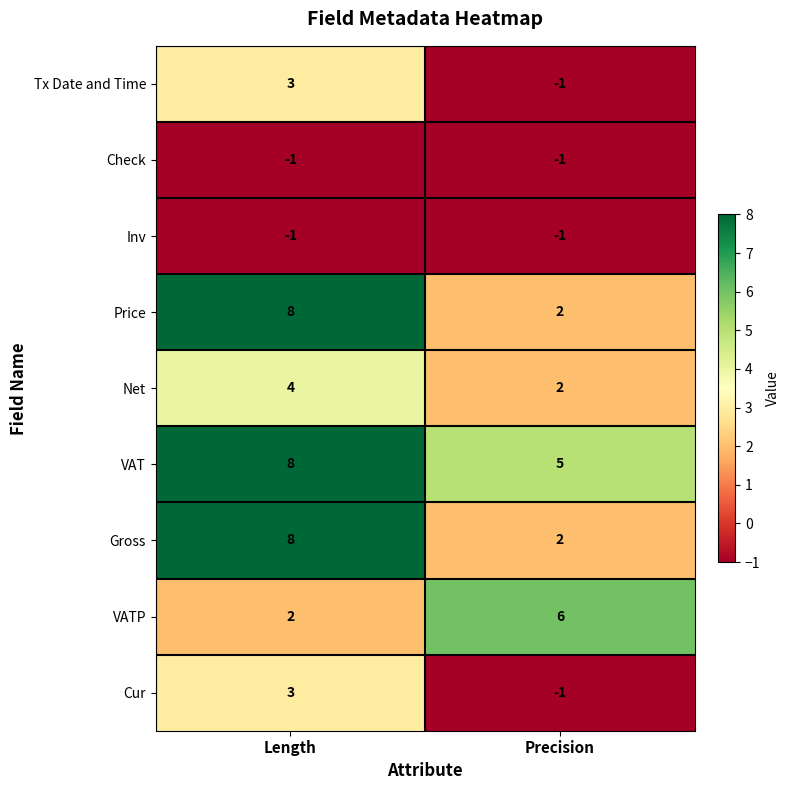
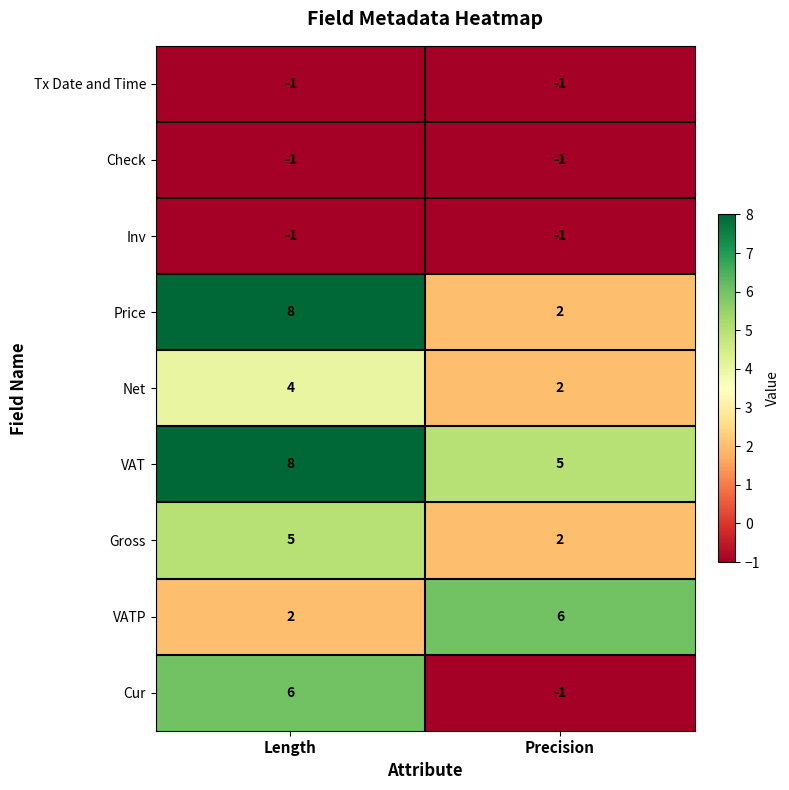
  {
    "Tx Date and Time": {
-     "Length": 3,
+     "Length": -1,
      "Precision": -1
    },
    "Check": {
      "Length": -1,
      "Precision": -1
    },
    "Inv": {
      "Length": -1,
      "Precision": -1
    },
    "Price": {
      "Length": 8,
      "Precision": 2
    },
    "Net": {
      "Length": 4,
      "Precision": 2
    },
    "VAT": {
      "Length": 8,
      "Precision": 5
    },
    "Gross": {
-     "Length": 8,
+     "Length": 5,
      "Precision": 2
    },
    "VATP": {
      "Length": 2,
      "Precision": 6
    },
    "Cur": {
-     "Length": 3,
+     "Length": 6,
      "Precision": -1
    }
  }
